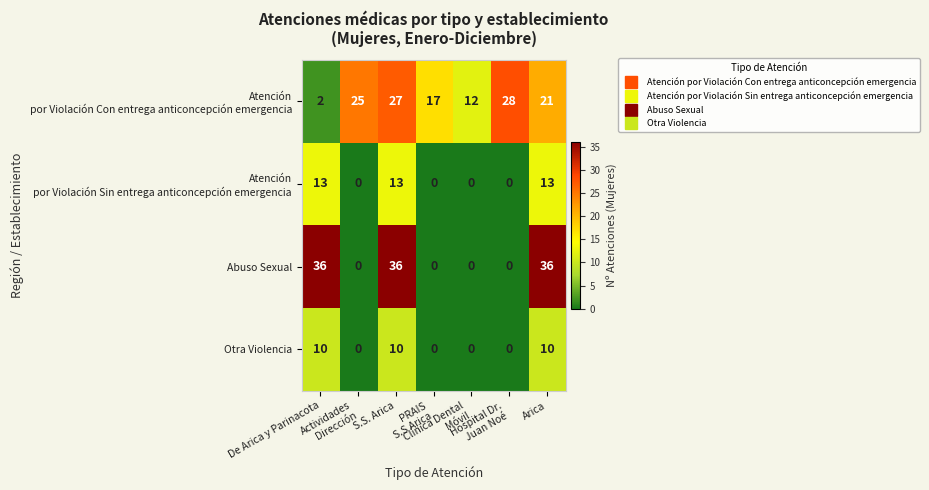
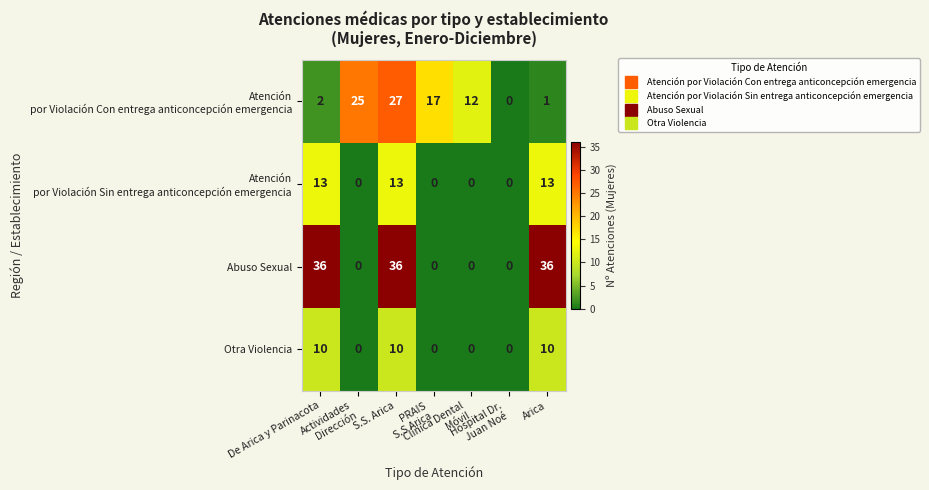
  {
    "Atención por Violación Con entrega anticoncepción emergencia": {
      "De Arica y Parinacota": 2,
      "Actividades Dirección": 25,
      "S.S. Arica": 27,
      "PRAIS S.S Arica": 17,
      "Clínica Dental Móvil": 12,
-     "Hospital Dr. Juan Noé": 28,
-     "Arica": 21
+     "Hospital Dr. Juan Noé": 0,
+     "Arica": 1
    },
    "Atención por Violación Sin entrega anticoncepción emergencia": {
      "De Arica y Parinacota": 13,
      "Actividades Dirección": 0,
      "S.S. Arica": 13,
      "PRAIS S.S Arica": 0,
      "Clínica Dental Móvil": 0,
      "Hospital Dr. Juan Noé": 0,
      "Arica": 13
    },
    "Abuso Sexual": {
      "De Arica y Parinacota": 36,
      "Actividades Dirección": 0,
      "S.S. Arica": 36,
      "PRAIS S.S Arica": 0,
      "Clínica Dental Móvil": 0,
      "Hospital Dr. Juan Noé": 0,
      "Arica": 36
    },
    "Otra Violencia": {
      "De Arica y Parinacota": 10,
      "Actividades Dirección": 0,
      "S.S. Arica": 10,
      "PRAIS S.S Arica": 0,
      "Clínica Dental Móvil": 0,
      "Hospital Dr. Juan Noé": 0,
      "Arica": 10
    }
  }
